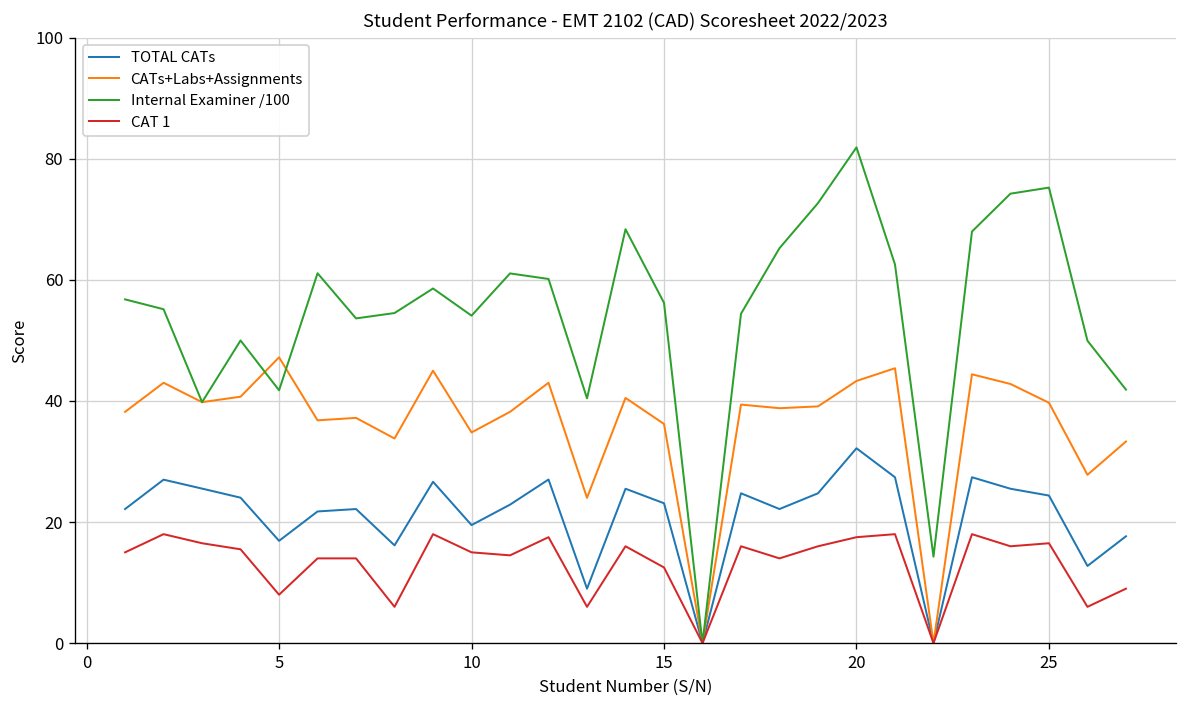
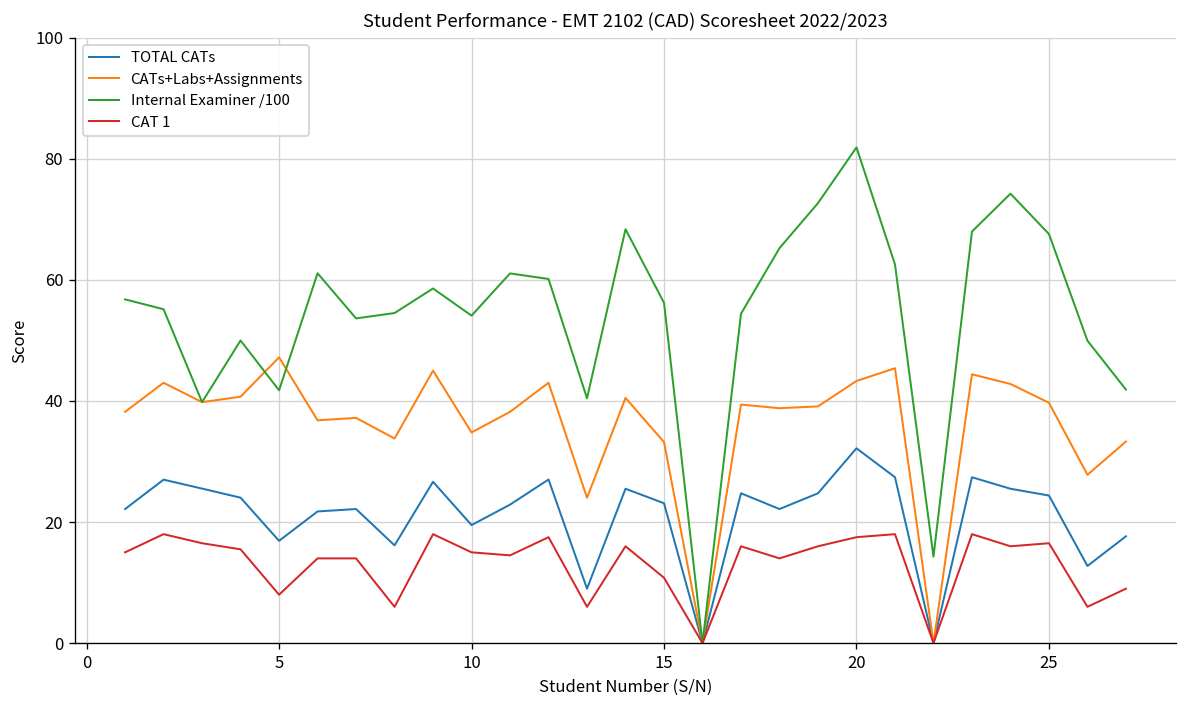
  {
    "TOTAL CATs": {
      "5": 17,
      "10": 20,
      "15": 23,
      "20": 32,
      "25": 24
    },
    "CATs+Labs+Assignments": {
      "5": 47,
      "10": 35,
-     "15": 36,
+     "15": 33,
      "20": 43,
      "25": 40
    },
    "Internal Examiner /100": {
      "5": 42,
      "10": 54,
      "15": 56,
      "20": 82,
-     "25": 75
+     "25": 68
    },
    "CAT 1": {
      "5": 8,
      "10": 15,
-     "15": 13,
+     "15": 11,
      "20": 18,
      "25": 17
    }
  }
